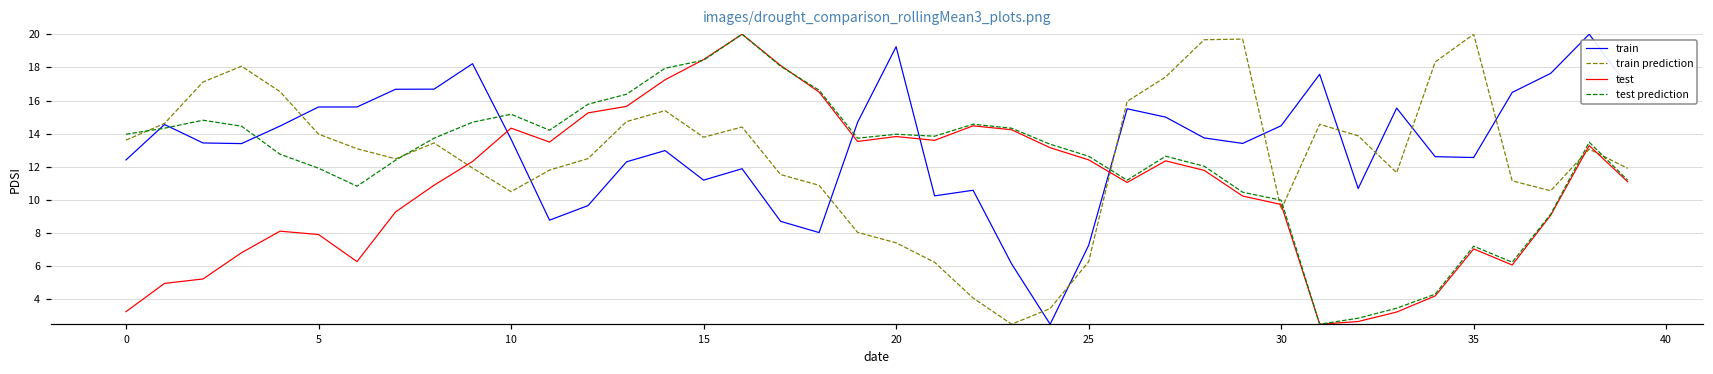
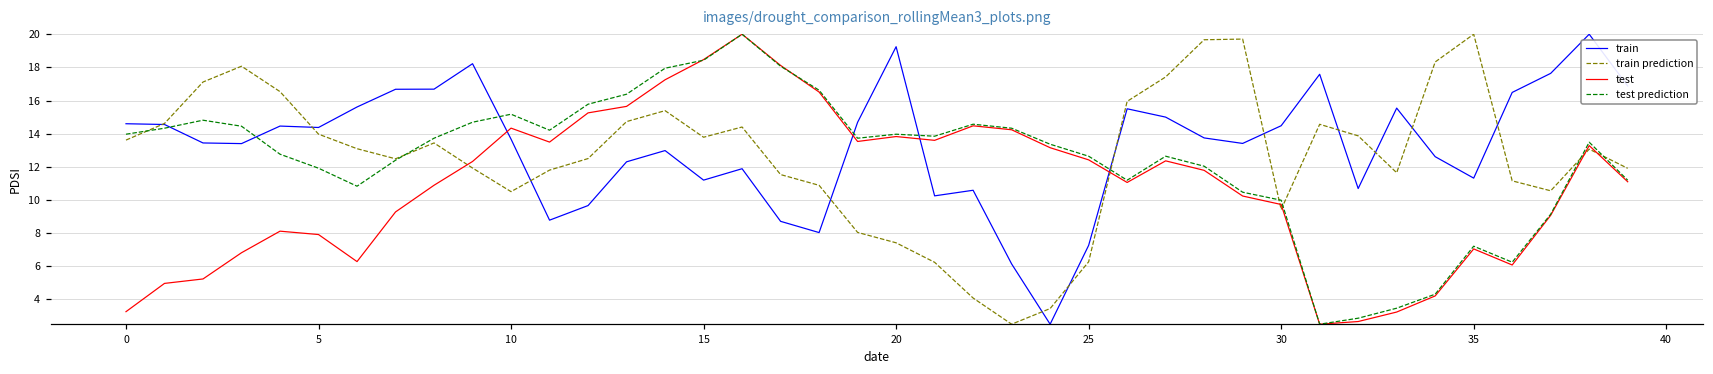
  {
    "train": {
-     "0": 12.4,
-     "5": 15.6,
+     "0": 14.6,
+     "5": 14.4,
      "10": 13.7,
      "15": 11.2,
      "20": 19.2,
      "25": 7.3,
      "30": 14.5,
-     "35": 12.6
+     "35": 11.3
    },
    "train prediction": {
      "0": 13.6,
      "5": 14.0,
      "10": 10.5,
      "15": 13.8,
      "20": 7.4,
      "25": 6.3,
      "30": 9.4,
      "35": 20.0
    },
    "test": {
      "0": 3.3,
      "5": 7.9,
      "10": 14.3,
      "25": 12.4,
      "30": 9.7
    },
    "test prediction": {
      "0": 14.0,
      "5": 11.9,
      "10": 15.2,
      "25": 12.6,
      "30": 10.0
    }
  }
